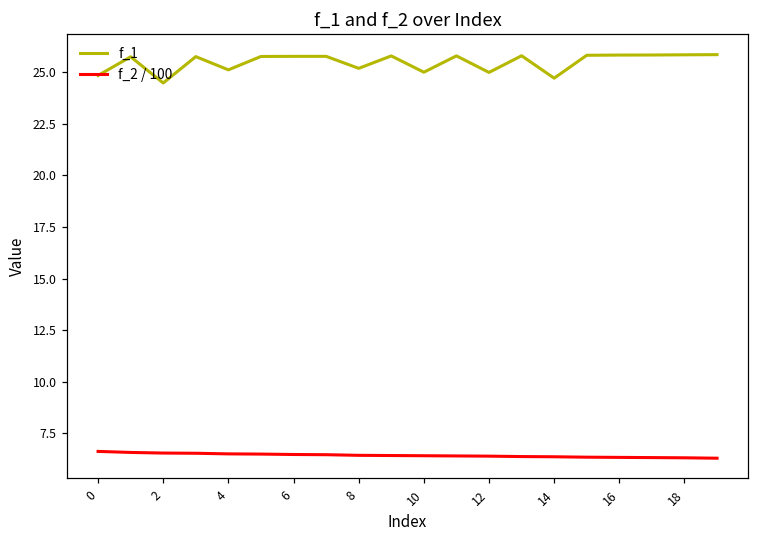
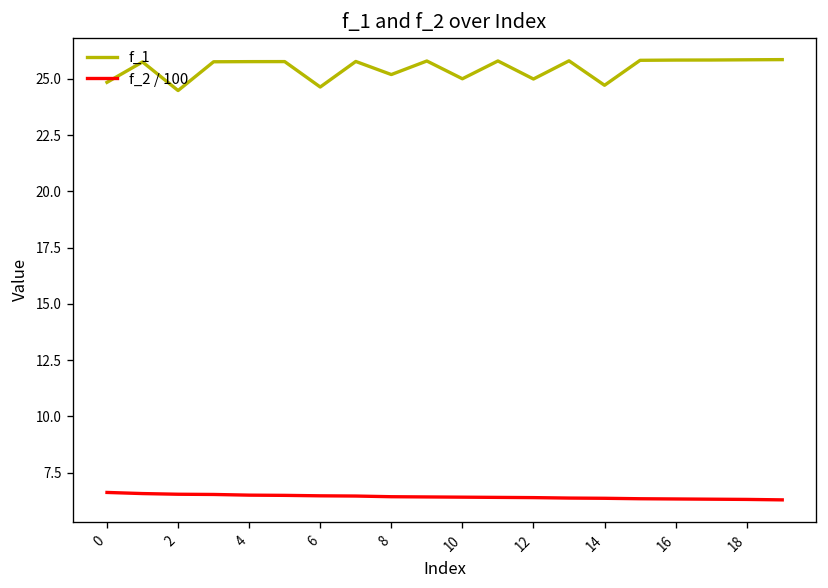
  {
    "f_1": {
      "0": 24.8,
      "2": 24.5,
-     "4": 25.1,
-     "6": 25.8,
+     "4": 25.8,
+     "6": 24.6,
      "8": 25.2,
      "10": 25.0,
      "12": 25.0,
      "14": 24.7,
      "16": 25.8,
      "18": 25.8
    },
    "f_2 / 100": {
      "0": 6.6,
      "2": 6.5,
      "4": 6.5,
      "6": 6.5,
      "8": 6.4,
      "10": 6.4,
      "12": 6.4,
      "14": 6.4,
      "16": 6.3,
      "18": 6.3
    }
  }
